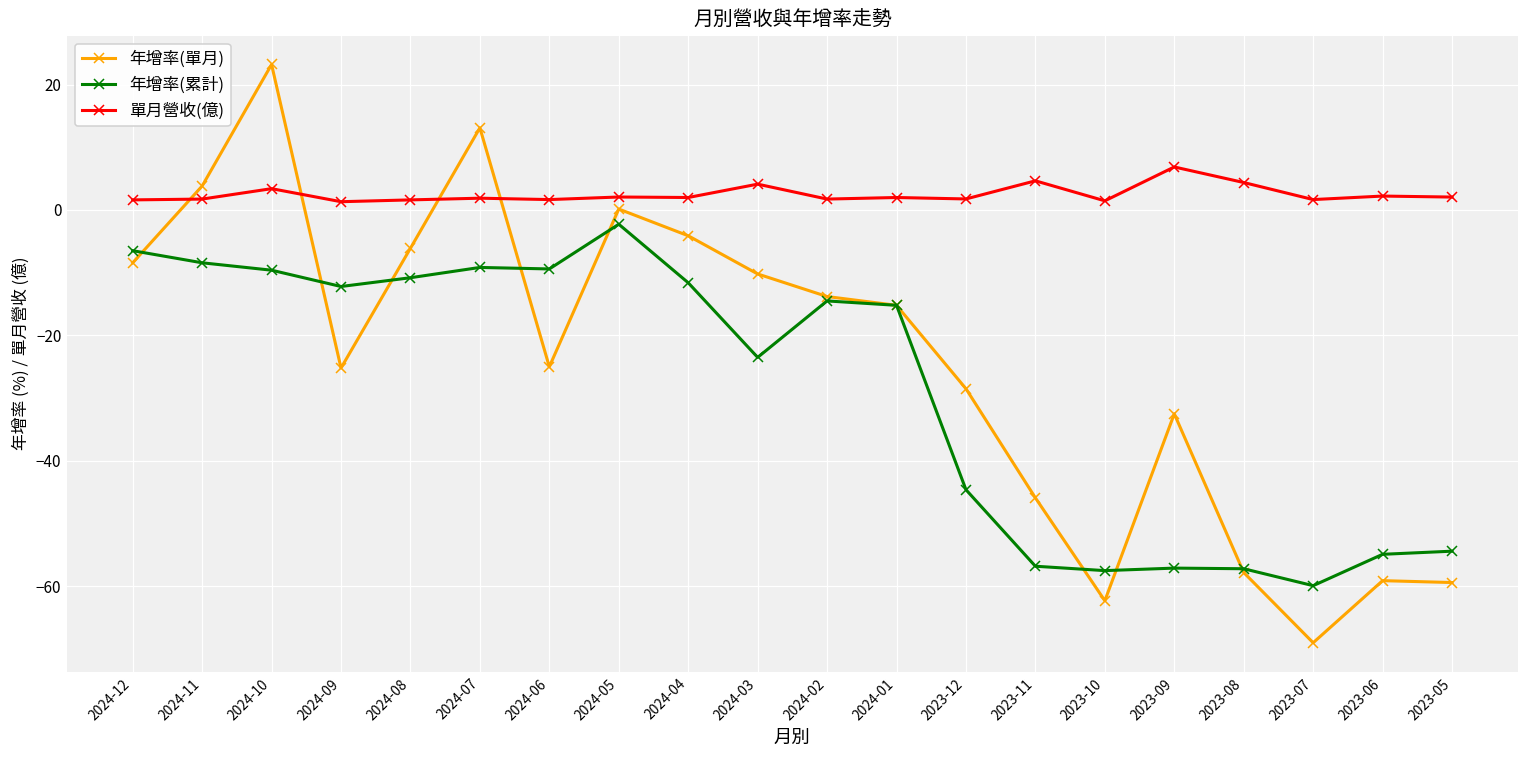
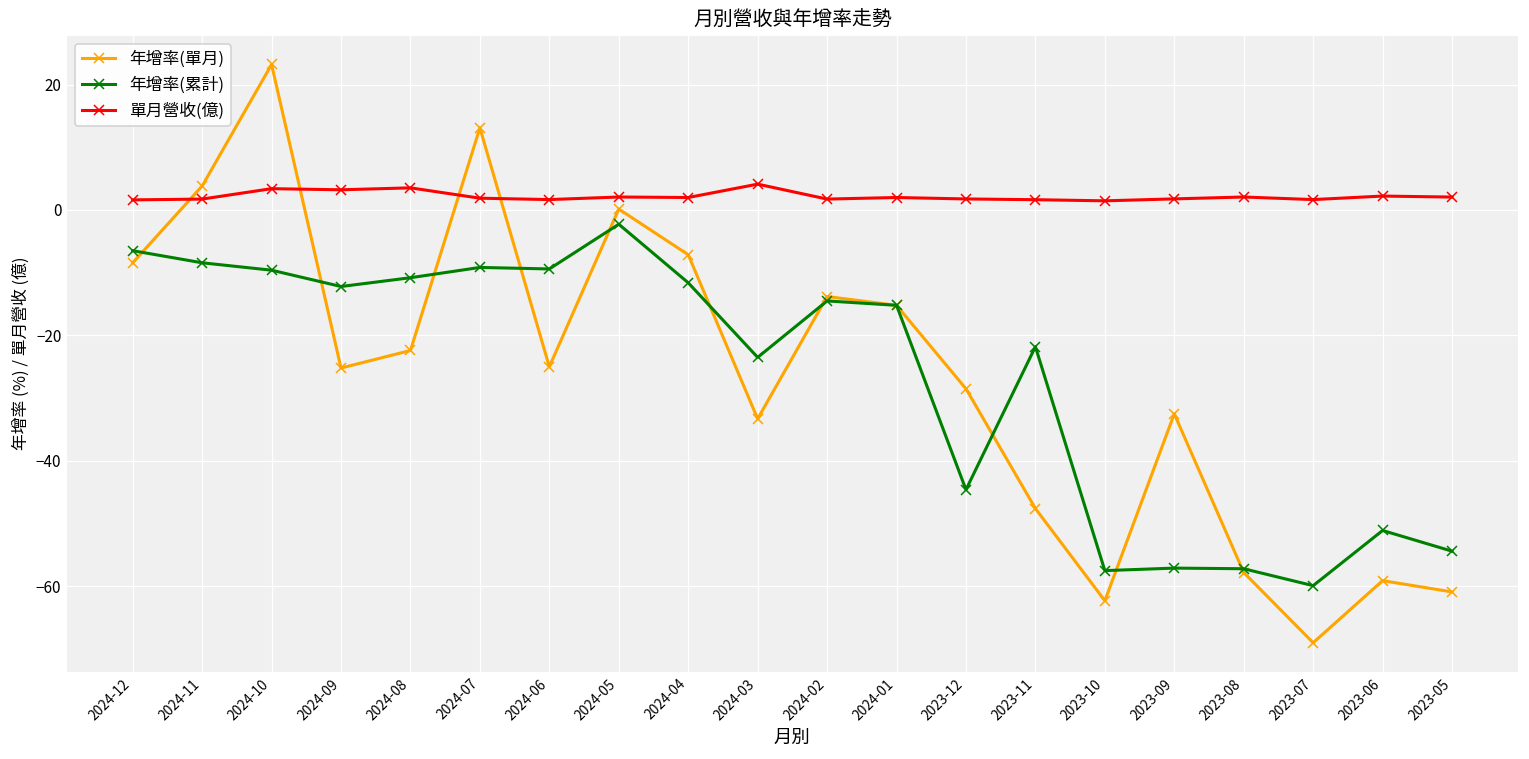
  {
    "年增率(單月)": {
      "2024-12": -8,
      "2024-11": 4,
      "2024-10": 23,
      "2024-09": -25,
-     "2024-08": -6,
+     "2024-08": -22,
      "2024-07": 13,
      "2024-06": -25,
      "2024-05": 0,
-     "2024-04": -4,
-     "2024-03": -10,
+     "2024-04": -7,
+     "2024-03": -33,
      "2024-02": -14,
      "2023-12": -29,
-     "2023-11": -46,
+     "2023-11": -48,
      "2023-10": -62,
      "2023-09": -33,
      "2023-08": -58,
      "2023-07": -69,
      "2023-06": -59,
-     "2023-05": -59
+     "2023-05": -61
    },
    "年增率(累計)": {
      "2024-12": -6,
      "2024-11": -8,
      "2024-10": -10,
      "2024-09": -12,
      "2024-08": -11,
      "2024-07": -9,
      "2024-06": -9,
      "2024-05": -2,
      "2024-04": -12,
      "2024-03": -24,
      "2024-02": -15,
      "2023-12": -45,
-     "2023-11": -57,
+     "2023-11": -22,
      "2023-10": -58,
      "2023-09": -57,
      "2023-08": -57,
      "2023-07": -60,
-     "2023-06": -55,
+     "2023-06": -51,
      "2023-05": -54
    },
    "單月營收(億)": {
      "2024-12": 2,
      "2024-11": 2,
      "2024-10": 3,
-     "2024-09": 1,
-     "2024-08": 2,
+     "2024-09": 3,
+     "2024-08": 4,
      "2024-07": 2,
      "2024-06": 2,
      "2024-05": 2,
      "2024-04": 2,
      "2024-03": 4,
      "2024-02": 2,
      "2024-01": 2,
      "2023-12": 2,
-     "2023-11": 5,
+     "2023-11": 2,
      "2023-10": 1,
-     "2023-09": 7,
-     "2023-08": 4,
+     "2023-09": 2,
+     "2023-08": 2,
      "2023-07": 2,
      "2023-06": 2,
      "2023-05": 2
    }
  }
